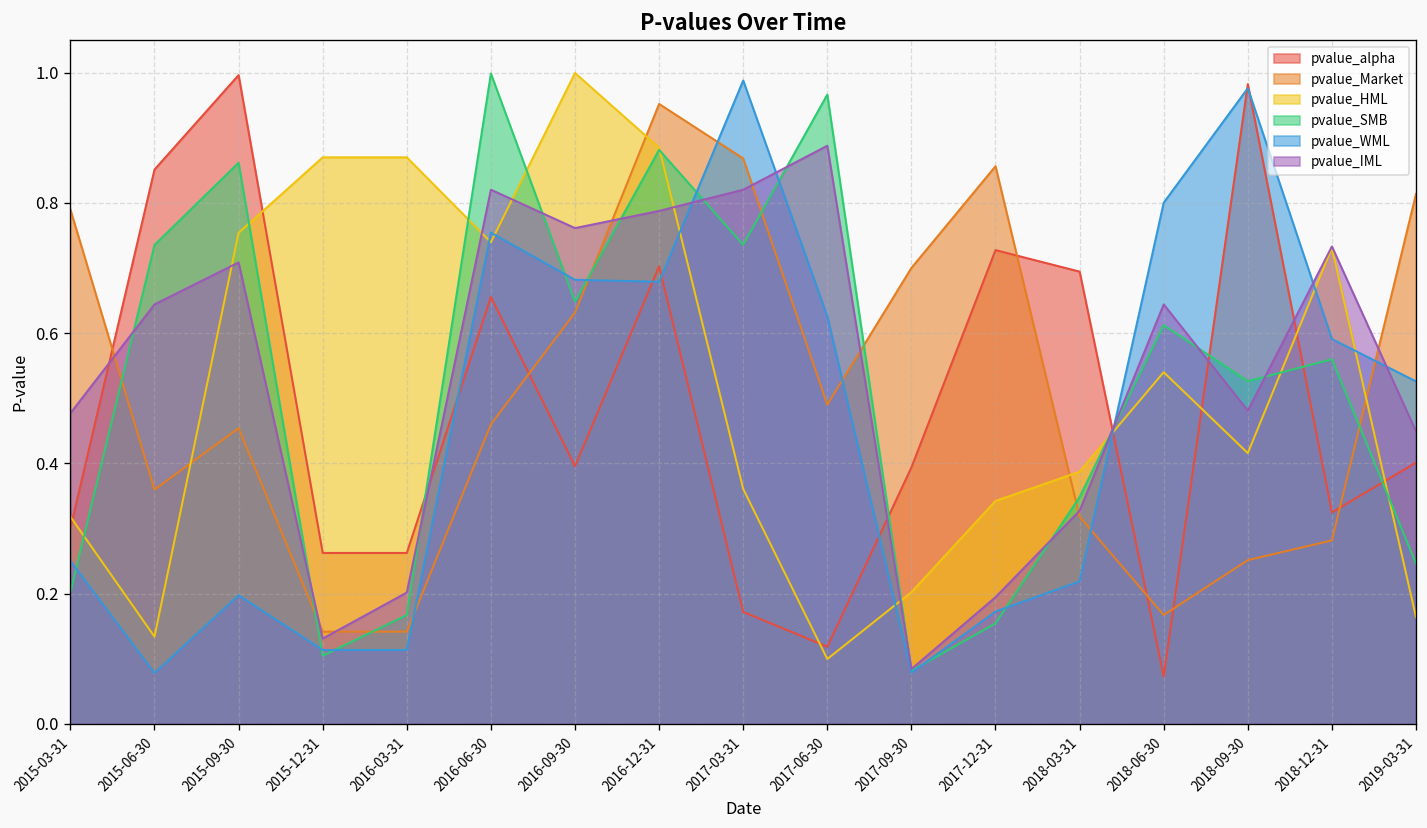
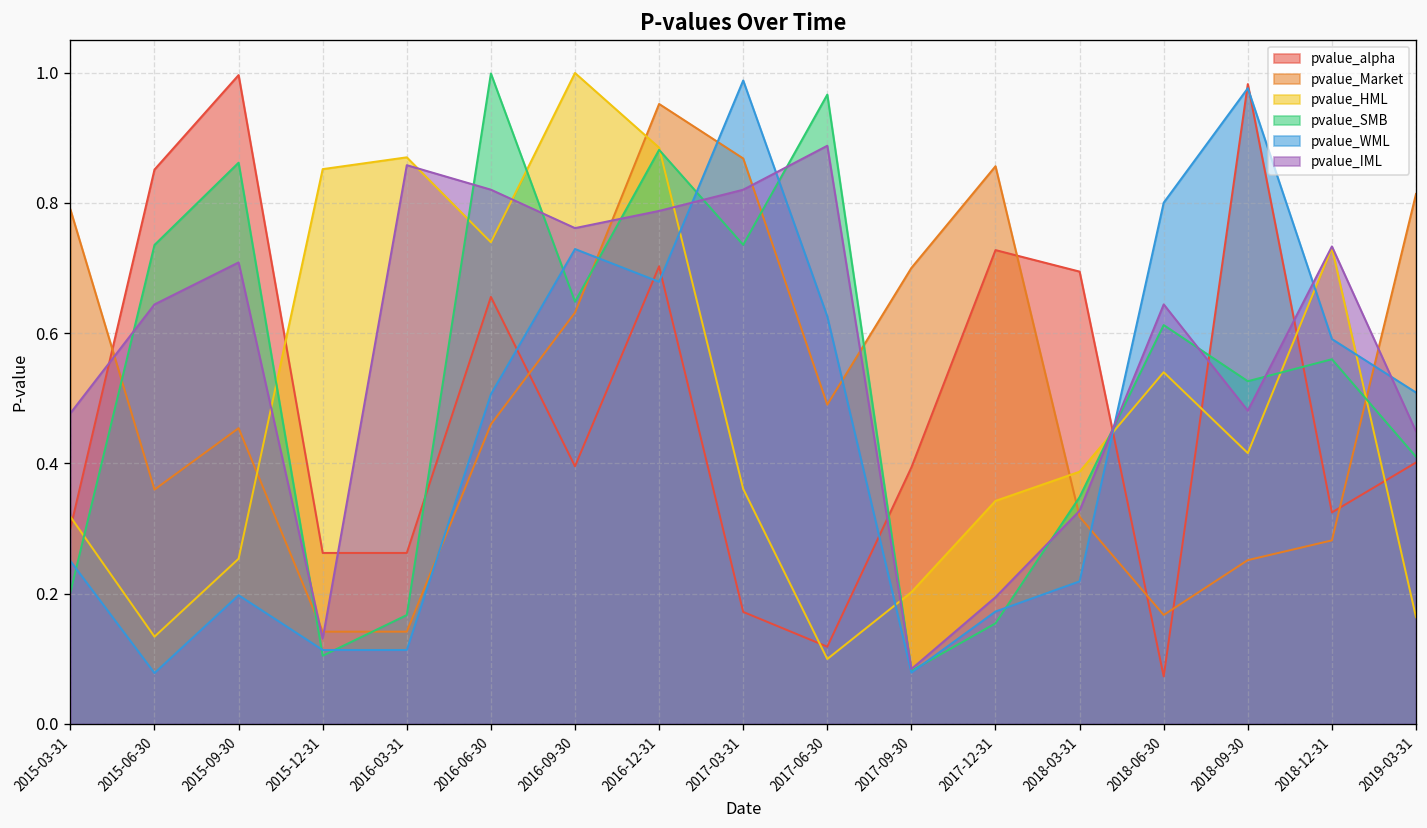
  {
    "pvalue_HML": {
      "2015-03-31": 0.32,
      "2015-06-30": 0.13,
-     "2015-09-30": 0.75,
-     "2015-12-31": 0.87,
+     "2015-09-30": 0.25,
+     "2015-12-31": 0.85,
      "2016-03-31": 0.87,
      "2016-06-30": 0.74,
      "2016-09-30": 1.00,
      "2017-03-31": 0.36,
      "2017-06-30": 0.10,
      "2017-09-30": 0.20,
      "2017-12-31": 0.34,
      "2018-03-31": 0.39,
      "2018-06-30": 0.54,
      "2018-09-30": 0.42,
      "2019-03-31": 0.16
    },
    "pvalue_SMB": {
      "2015-03-31": 0.20,
      "2015-06-30": 0.74,
      "2015-09-30": 0.86,
      "2015-12-31": 0.10,
      "2016-03-31": 0.17,
      "2016-06-30": 1.00,
      "2016-09-30": 0.65,
      "2017-03-31": 0.74,
      "2017-06-30": 0.97,
      "2017-12-31": 0.15,
      "2018-03-31": 0.35,
      "2018-06-30": 0.61,
      "2018-09-30": 0.53,
      "2018-12-31": 0.56,
-     "2019-03-31": 0.25
+     "2019-03-31": 0.41
    },
    "pvalue_WML": {
      "2015-03-31": 0.25,
      "2015-06-30": 0.08,
      "2015-09-30": 0.20,
      "2015-12-31": 0.11,
      "2016-03-31": 0.11,
-     "2016-06-30": 0.75,
-     "2016-09-30": 0.68,
+     "2016-06-30": 0.51,
+     "2016-09-30": 0.73,
      "2016-12-31": 0.68,
      "2017-03-31": 0.99,
      "2017-06-30": 0.63,
      "2017-12-31": 0.17,
      "2018-03-31": 0.22,
      "2018-06-30": 0.80,
      "2018-09-30": 0.98,
      "2018-12-31": 0.59,
-     "2019-03-31": 0.53
+     "2019-03-31": 0.51
    },
    "pvalue_IML": {
      "2015-03-31": 0.48,
      "2015-06-30": 0.64,
      "2015-09-30": 0.71,
      "2015-12-31": 0.13,
-     "2016-03-31": 0.20,
+     "2016-03-31": 0.86,
      "2016-06-30": 0.82,
      "2016-09-30": 0.76,
      "2016-12-31": 0.79,
      "2017-03-31": 0.82,
      "2017-06-30": 0.89,
      "2017-12-31": 0.19,
      "2018-03-31": 0.33,
      "2018-06-30": 0.64,
      "2018-09-30": 0.48,
      "2019-03-31": 0.45
    }
  }
